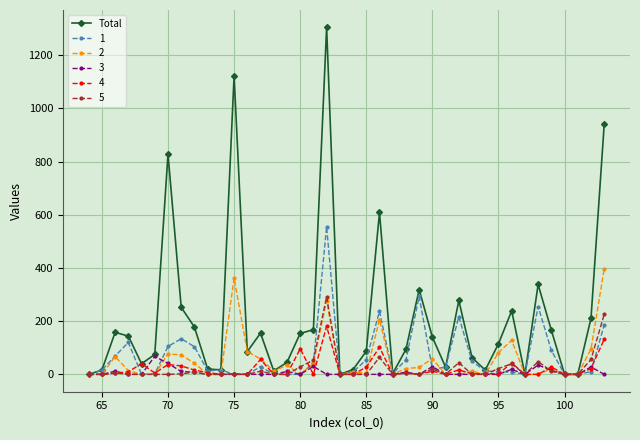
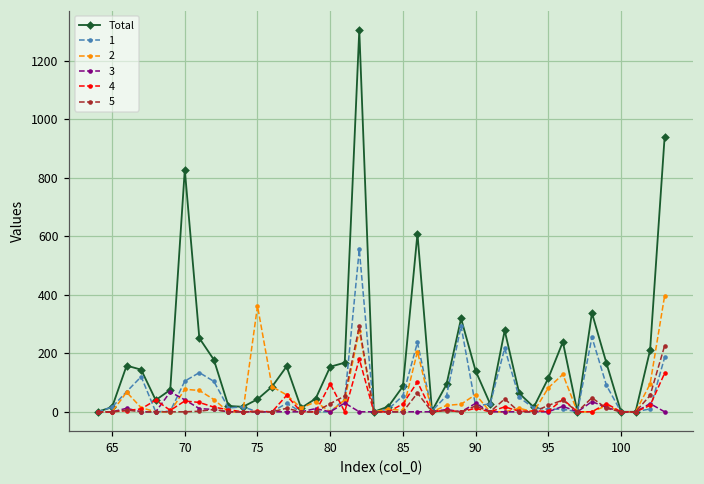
  {
    "Total": {
      "70": 830,
-     "75": 1120,
+     "75": 40,
      "80": 150,
      "85": 90,
      "90": 140,
      "95": 120
    },
    "1": {
      "70": 110,
      "85": 60
    },
    "2": {
      "70": 80,
      "75": 360,
      "90": 60,
      "95": 80
    },
    "4": {
      "80": 100,
      "85": 30
    },
    "5": {
      "70": 0,
      "80": 30,
      "95": 20
    }
  }
